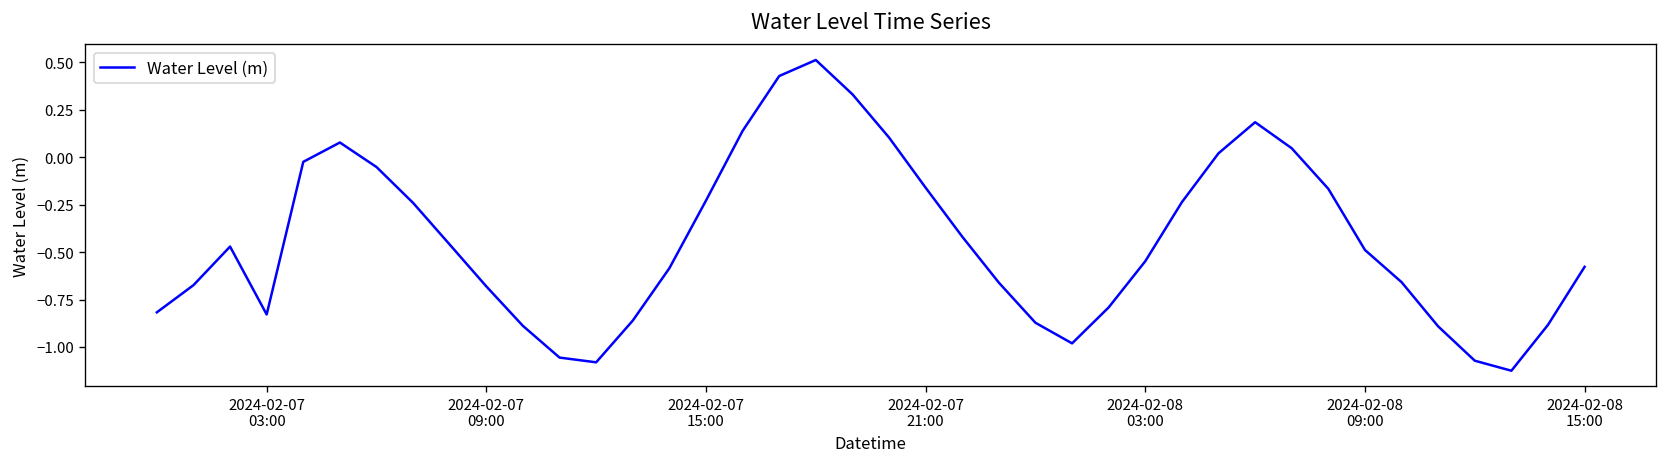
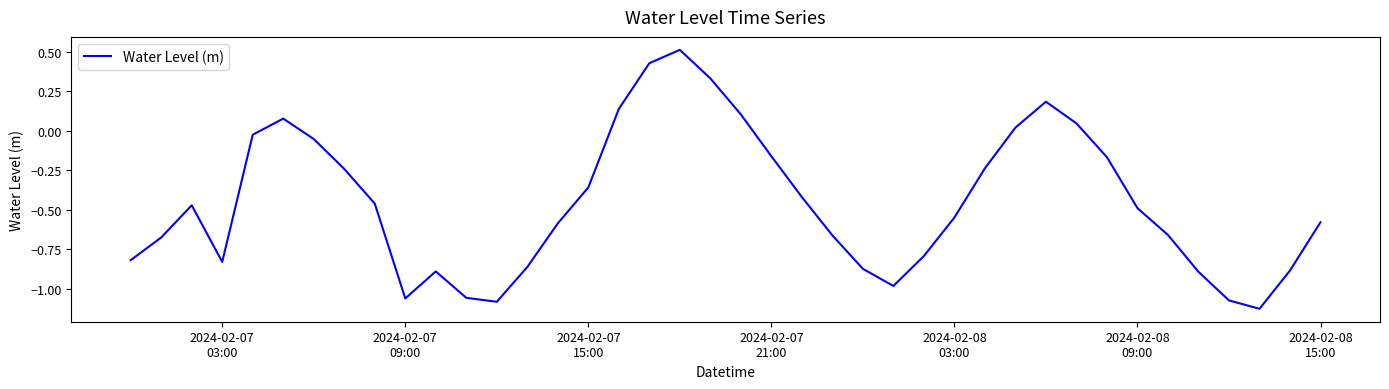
  {
    "2024-02-07 03:00": -0.83,
-   "2024-02-07 09:00": -0.68,
-   "2024-02-07 15:00": -0.23,
+   "2024-02-07 09:00": -1.06,
+   "2024-02-07 15:00": -0.36,
    "2024-02-07 21:00": -0.16,
    "2024-02-08 03:00": -0.55,
    "2024-02-08 09:00": -0.49,
    "2024-02-08 15:00": -0.58
  }
